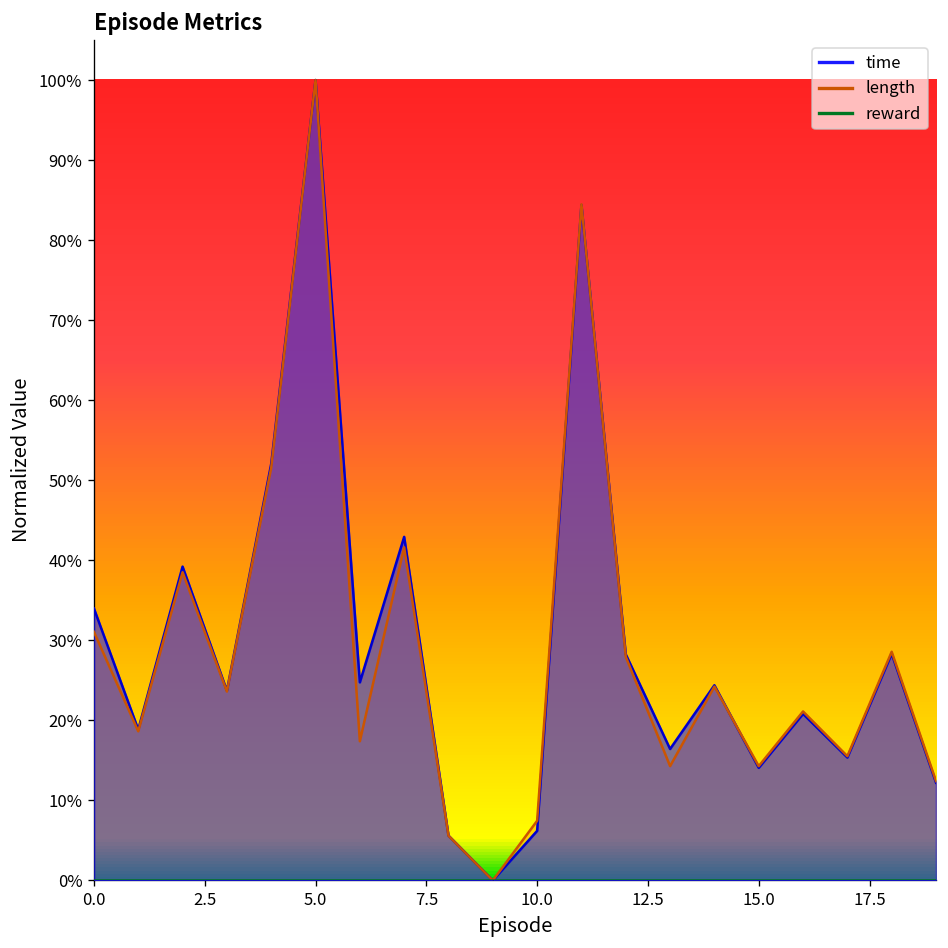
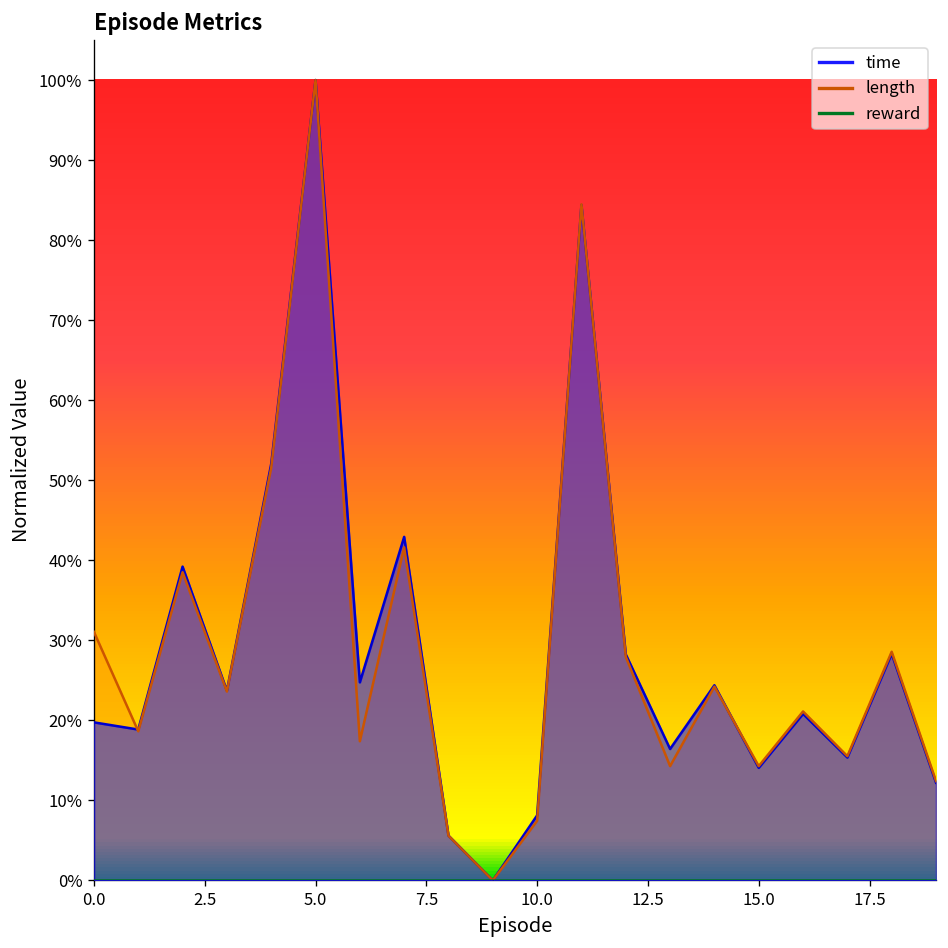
  {
    "time": {
-     "0.0": "34%",
-     "10.0": "6%"
+     "0.0": "20%",
+     "10.0": "8%"
    }
  }
